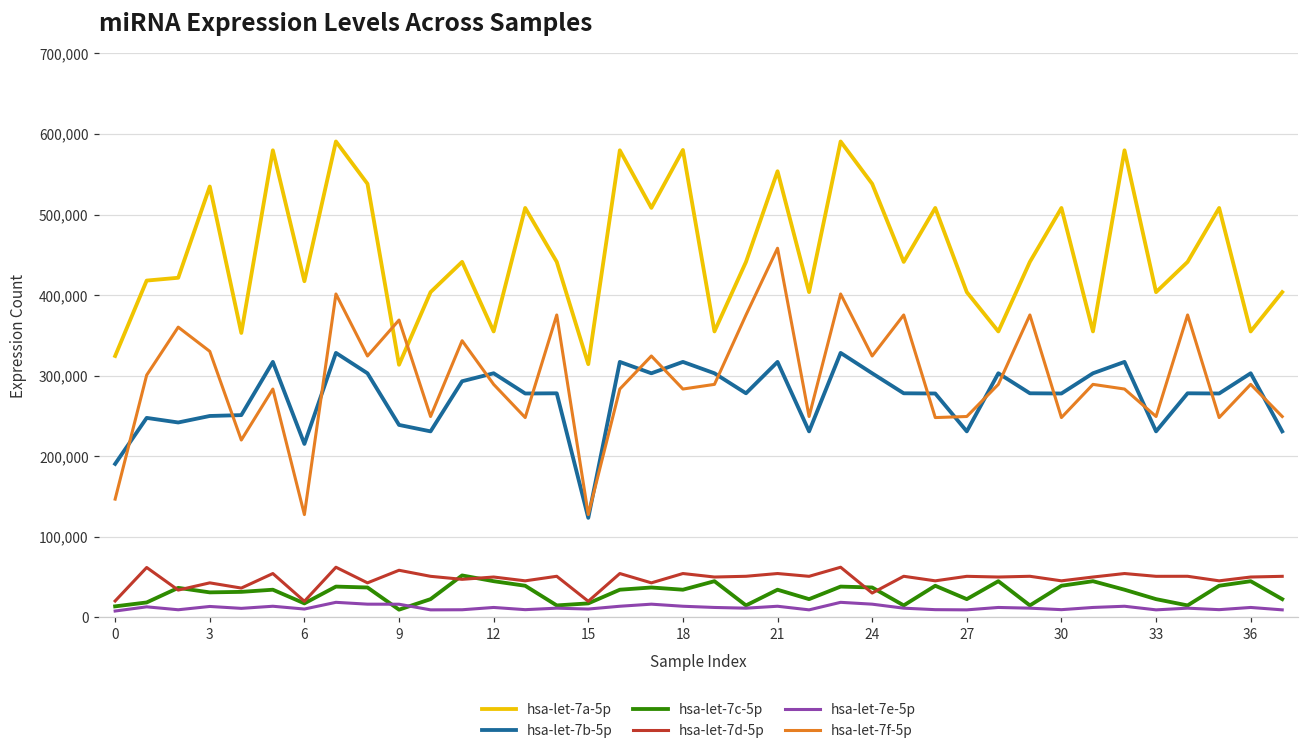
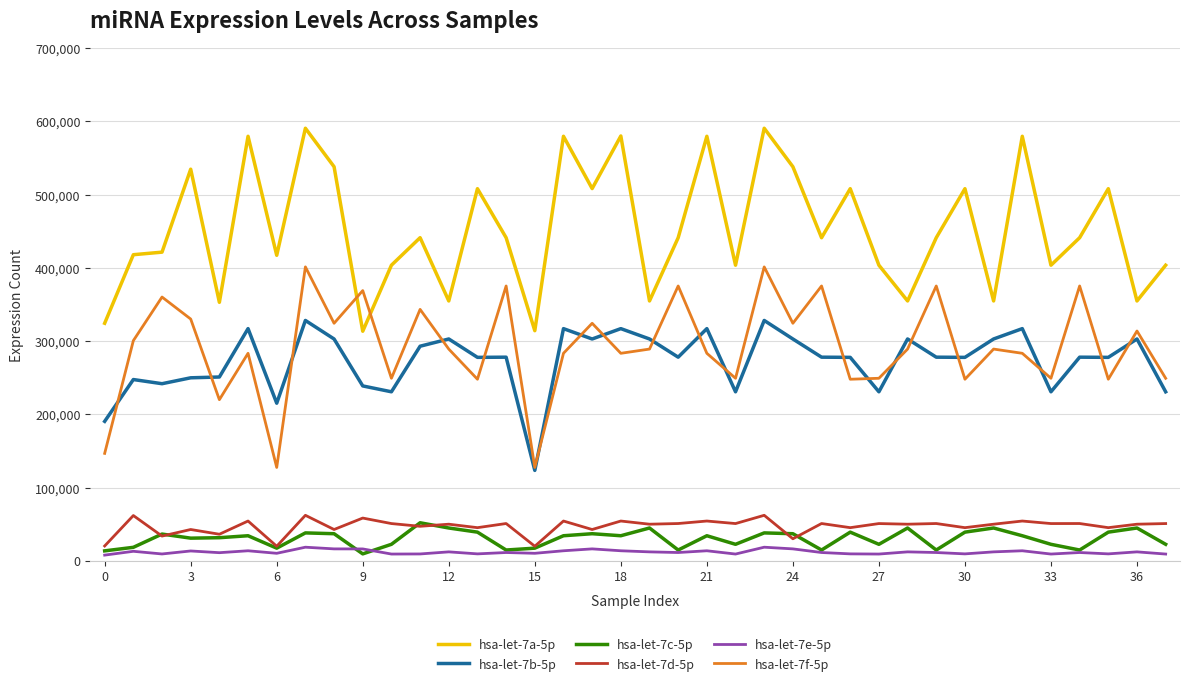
  {
    "hsa-let-7a-5p": {
      "0": "320,000",
      "3": "530,000",
      "6": "420,000",
      "9": "310,000",
      "12": "350,000",
      "15": "310,000",
      "18": "580,000",
-     "21": "550,000",
+     "21": "580,000",
      "24": "540,000",
      "27": "400,000",
      "30": "510,000",
      "33": "400,000",
      "36": "350,000"
    },
    "hsa-let-7b-5p": {
      "0": "190,000",
      "3": "250,000",
      "6": "220,000",
      "9": "240,000",
      "12": "300,000",
      "15": "120,000",
      "18": "320,000",
      "21": "320,000",
      "24": "300,000",
      "27": "230,000",
      "30": "280,000",
      "33": "230,000",
      "36": "300,000"
    },
    "hsa-let-7c-5p": {
      "0": "10,000",
      "3": "30,000",
      "9": "10,000",
      "12": "40,000",
      "18": "30,000",
      "21": "30,000",
      "24": "40,000",
      "27": "20,000",
      "30": "40,000",
      "33": "20,000",
      "36": "40,000"
    },
    "hsa-let-7d-5p": {
      "0": "20,000",
      "3": "40,000",
      "9": "60,000",
      "12": "50,000",
      "18": "50,000",
      "21": "50,000",
      "24": "30,000",
      "27": "50,000",
      "30": "50,000",
      "33": "50,000",
      "36": "50,000"
    },
    "hsa-let-7e-5p": {
      "0": "10,000",
      "3": "10,000",
      "6": "10,000",
      "9": "20,000",
      "12": "10,000",
      "15": "10,000",
      "18": "10,000",
      "21": "10,000",
      "24": "20,000",
      "27": "10,000",
      "30": "10,000",
      "33": "10,000",
      "36": "10,000"
    },
    "hsa-let-7f-5p": {
      "0": "150,000",
      "3": "330,000",
      "6": "130,000",
      "9": "370,000",
      "12": "290,000",
      "15": "130,000",
      "18": "280,000",
-     "21": "460,000",
+     "21": "280,000",
      "24": "320,000",
      "27": "250,000",
      "30": "250,000",
      "33": "250,000",
-     "36": "290,000"
+     "36": "310,000"
    }
  }
